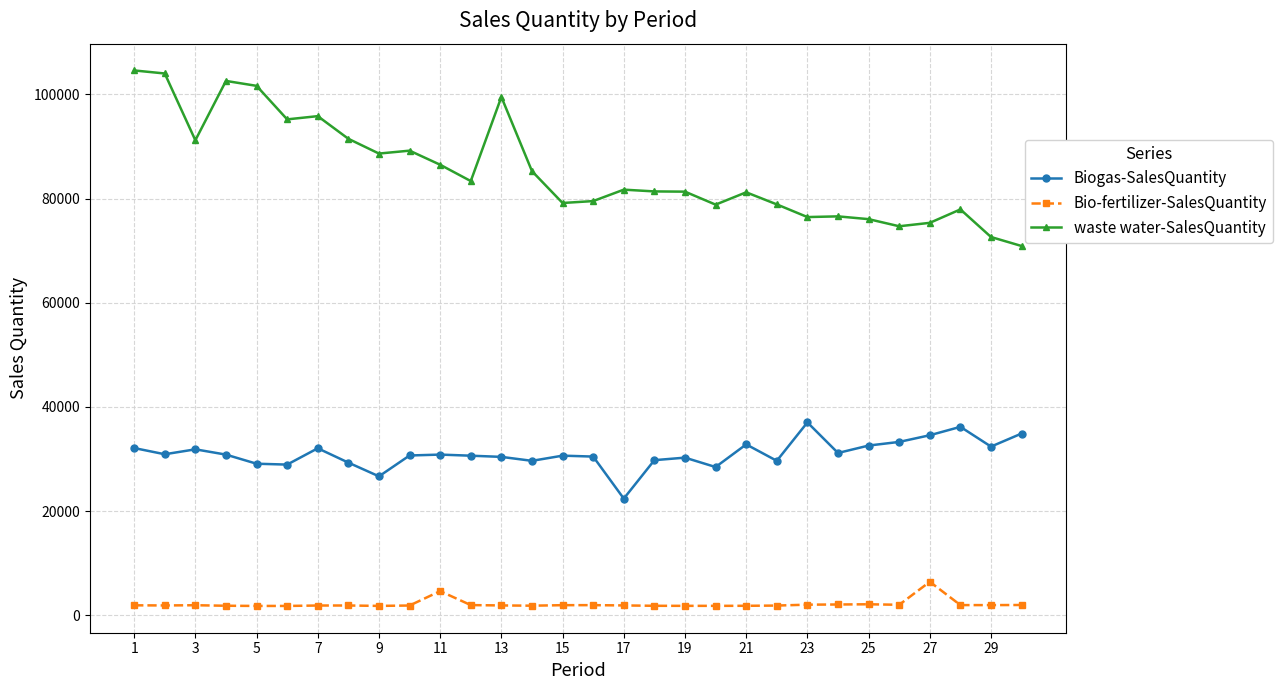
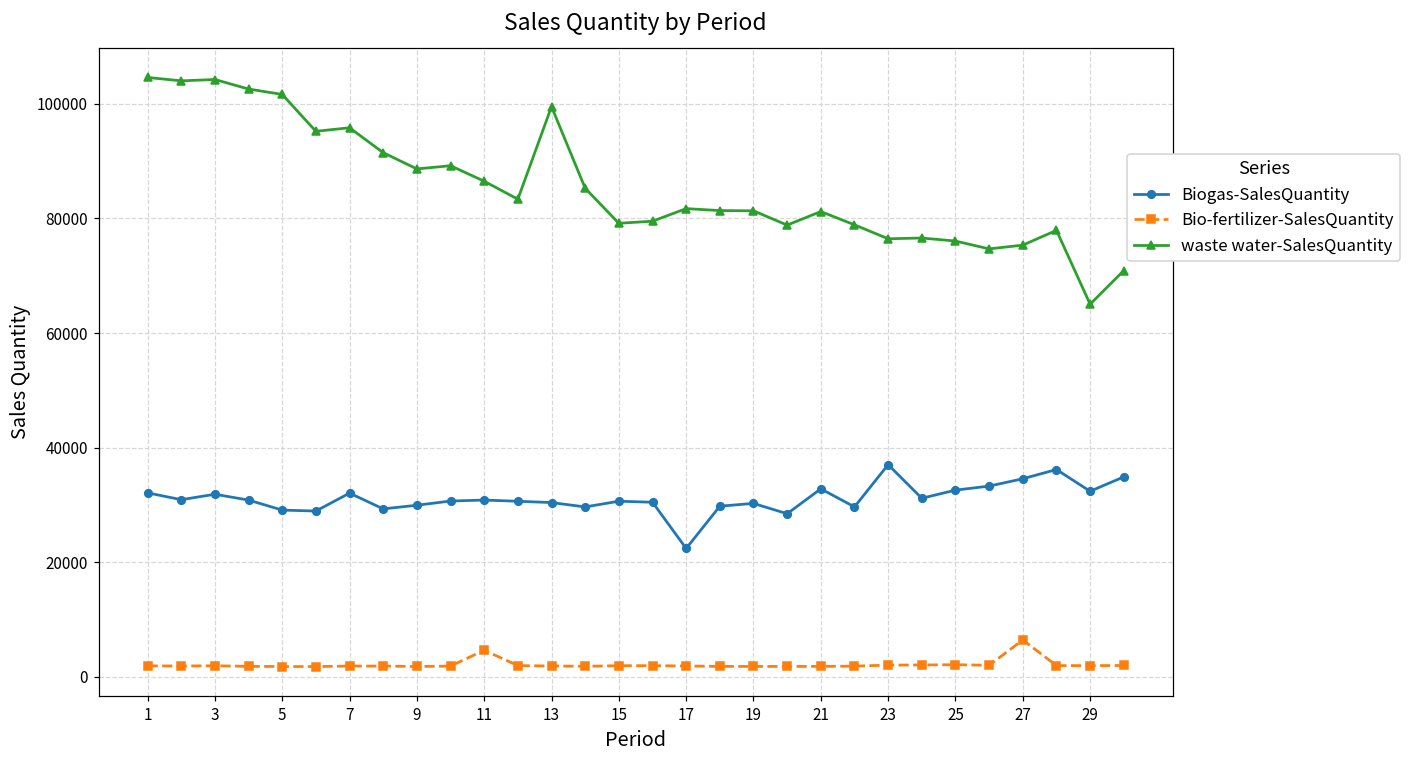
  {
    "Biogas-SalesQuantity": {
      "1": 32000,
      "3": 32000,
      "5": 29000,
      "7": 32000,
-     "9": 27000,
+     "9": 30000,
      "11": 31000,
      "13": 30000,
      "15": 31000,
      "17": 22000,
      "19": 30000,
      "21": 33000,
      "23": 37000,
      "25": 33000,
      "27": 35000,
      "29": 32000
    },
    "Bio-fertilizer-SalesQuantity": {
      "1": 2000,
      "3": 2000,
      "5": 2000,
      "7": 2000,
      "9": 2000,
      "11": 5000,
      "13": 2000,
      "15": 2000,
      "17": 2000,
      "19": 2000,
      "21": 2000,
      "23": 2000,
      "25": 2000,
      "27": 6000,
      "29": 2000
    },
    "waste water-SalesQuantity": {
      "1": 105000,
-     "3": 91000,
+     "3": 104000,
      "5": 102000,
      "7": 96000,
      "9": 89000,
      "11": 86000,
      "13": 100000,
      "15": 79000,
      "17": 82000,
      "19": 81000,
      "21": 81000,
      "23": 76000,
      "25": 76000,
      "27": 75000,
-     "29": 73000
+     "29": 65000
    }
  }
